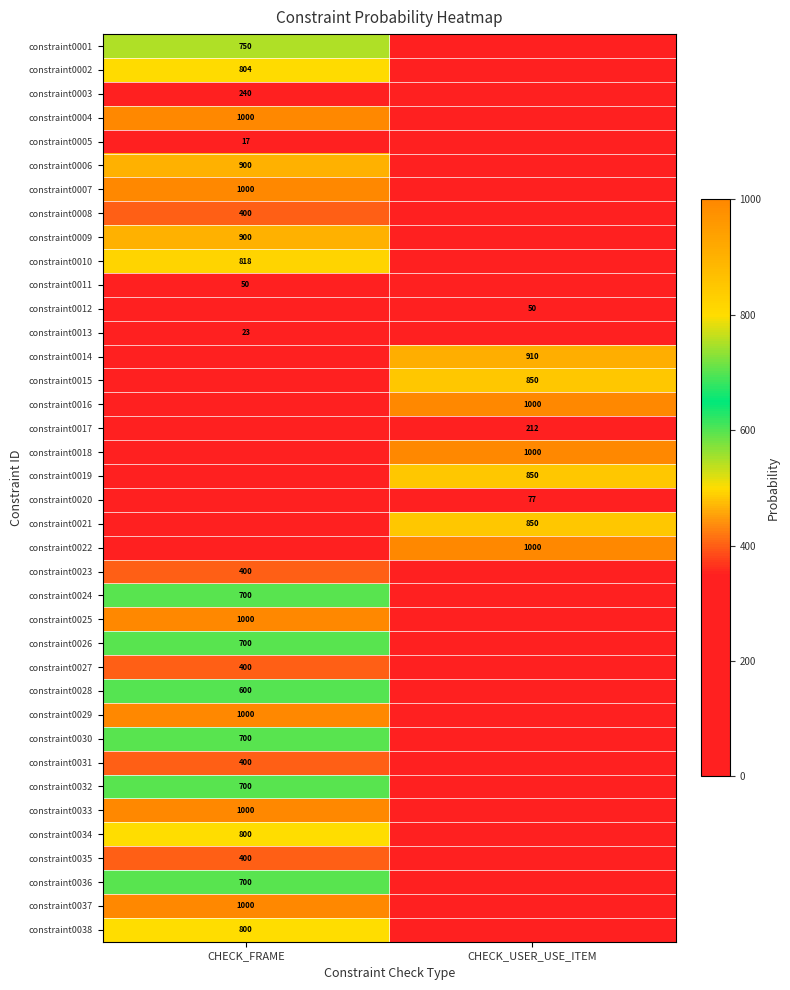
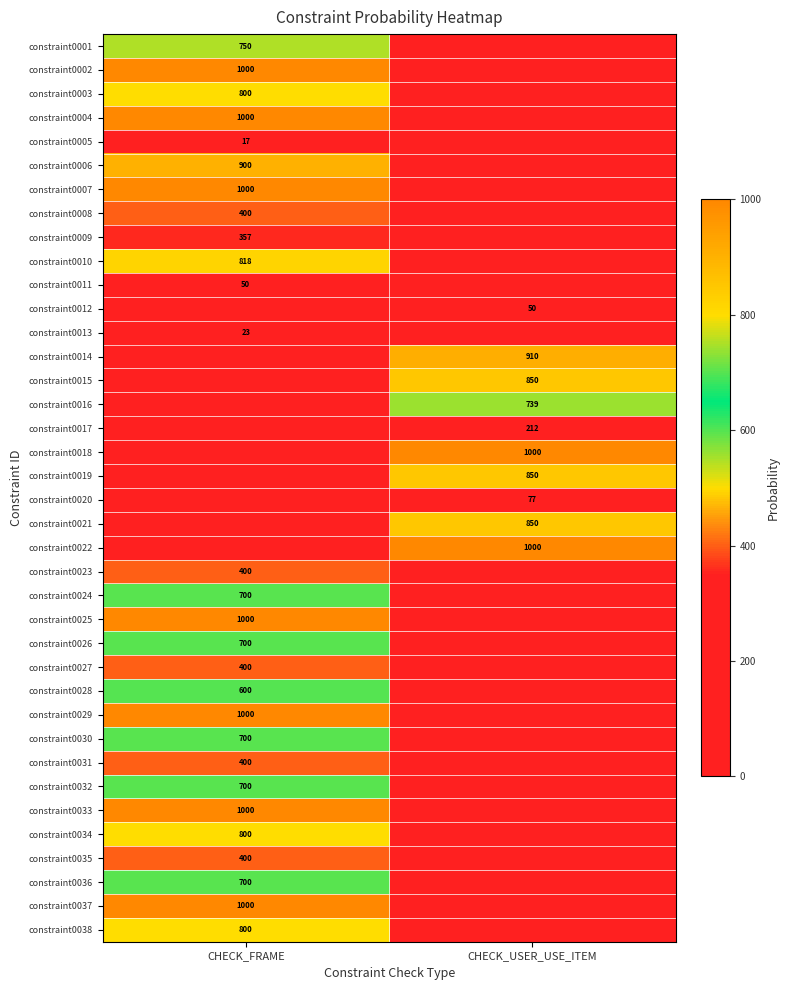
  {
    "constraint0001": {
      "CHECK_FRAME": 750
    },
    "constraint0002": {
-     "CHECK_FRAME": 804
+     "CHECK_FRAME": 1000
    },
    "constraint0003": {
-     "CHECK_FRAME": 240
+     "CHECK_FRAME": 800
    },
    "constraint0004": {
      "CHECK_FRAME": 1000
    },
    "constraint0005": {
      "CHECK_FRAME": 17
    },
    "constraint0006": {
      "CHECK_FRAME": 900
    },
    "constraint0007": {
      "CHECK_FRAME": 1000
    },
    "constraint0008": {
      "CHECK_FRAME": 400
    },
    "constraint0009": {
-     "CHECK_FRAME": 900
+     "CHECK_FRAME": 357
    },
    "constraint0010": {
      "CHECK_FRAME": 818
    },
    "constraint0011": {
      "CHECK_FRAME": 50
    },
    "constraint0012": {
      "CHECK_USER_USE_ITEM": 50
    },
    "constraint0013": {
      "CHECK_FRAME": 23
    },
    "constraint0014": {
      "CHECK_USER_USE_ITEM": 910
    },
    "constraint0015": {
      "CHECK_USER_USE_ITEM": 850
    },
    "constraint0016": {
-     "CHECK_USER_USE_ITEM": 1000
+     "CHECK_USER_USE_ITEM": 739
    },
    "constraint0017": {
      "CHECK_USER_USE_ITEM": 212
    },
    "constraint0018": {
      "CHECK_USER_USE_ITEM": 1000
    },
    "constraint0019": {
      "CHECK_USER_USE_ITEM": 850
    },
    "constraint0020": {
      "CHECK_USER_USE_ITEM": 77
    },
    "constraint0021": {
      "CHECK_USER_USE_ITEM": 850
    },
    "constraint0022": {
      "CHECK_USER_USE_ITEM": 1000
    },
    "constraint0023": {
      "CHECK_FRAME": 400
    },
    "constraint0024": {
      "CHECK_FRAME": 700
    },
    "constraint0025": {
      "CHECK_FRAME": 1000
    },
    "constraint0026": {
      "CHECK_FRAME": 700
    },
    "constraint0027": {
      "CHECK_FRAME": 400
    },
    "constraint0028": {
      "CHECK_FRAME": 600
    },
    "constraint0029": {
      "CHECK_FRAME": 1000
    },
    "constraint0030": {
      "CHECK_FRAME": 700
    },
    "constraint0031": {
      "CHECK_FRAME": 400
    },
    "constraint0032": {
      "CHECK_FRAME": 700
    },
    "constraint0033": {
      "CHECK_FRAME": 1000
    },
    "constraint0034": {
      "CHECK_FRAME": 800
    },
    "constraint0035": {
      "CHECK_FRAME": 400
    },
    "constraint0036": {
      "CHECK_FRAME": 700
    },
    "constraint0037": {
      "CHECK_FRAME": 1000
    },
    "constraint0038": {
      "CHECK_FRAME": 800
    }
  }
